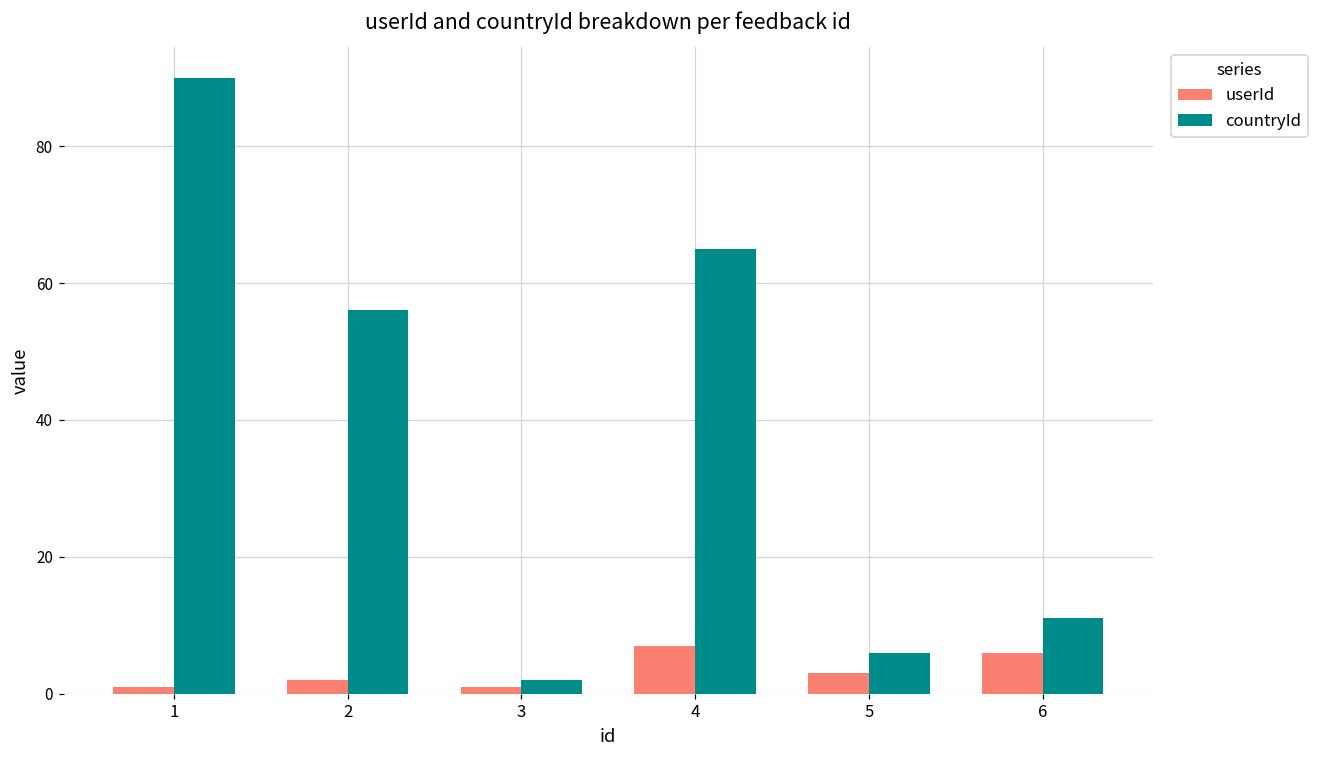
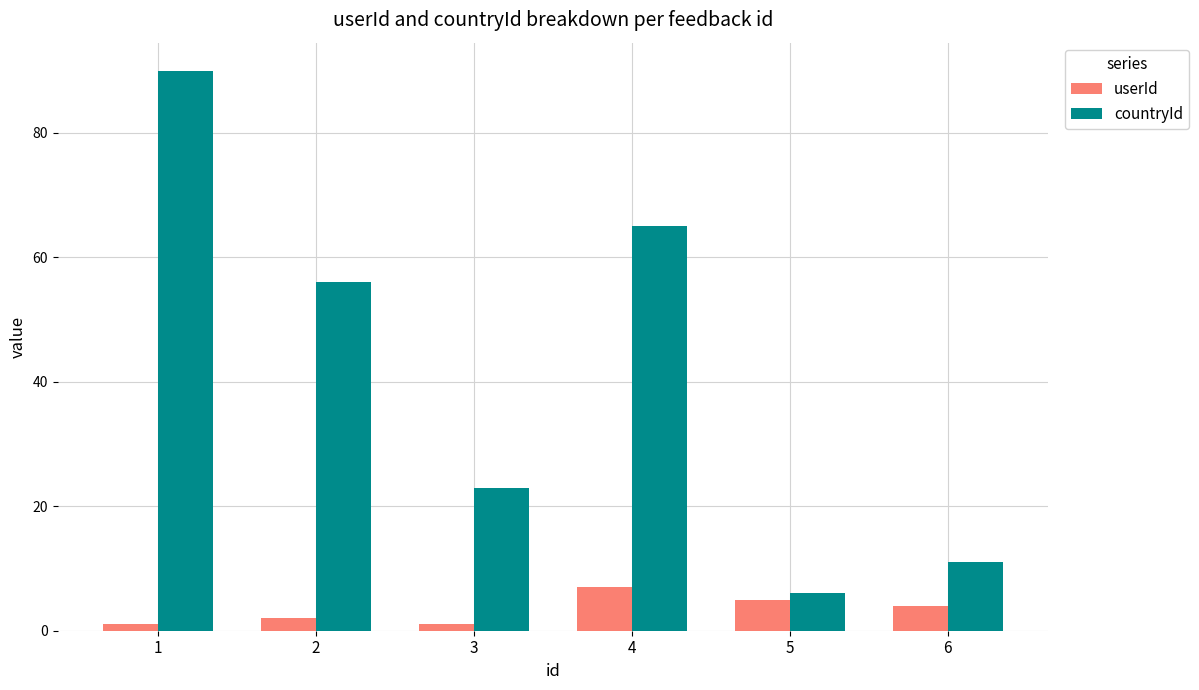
  {
    "userId": {
      "1": 1,
      "2": 2,
      "3": 1,
      "4": 7,
-     "5": 3,
-     "6": 6
+     "5": 5,
+     "6": 4
    },
    "countryId": {
      "1": 90,
      "2": 56,
-     "3": 2,
+     "3": 23,
      "4": 65,
      "5": 6,
      "6": 11
    }
  }
